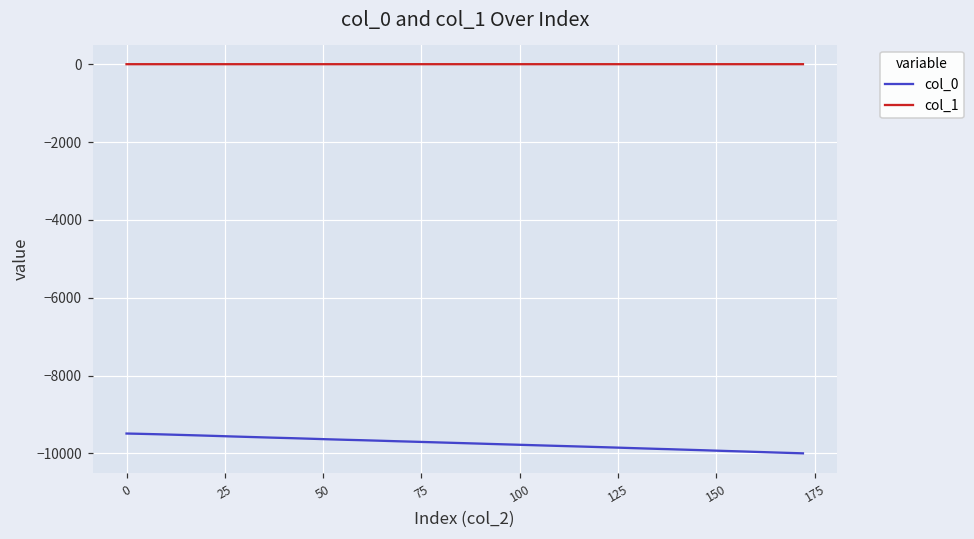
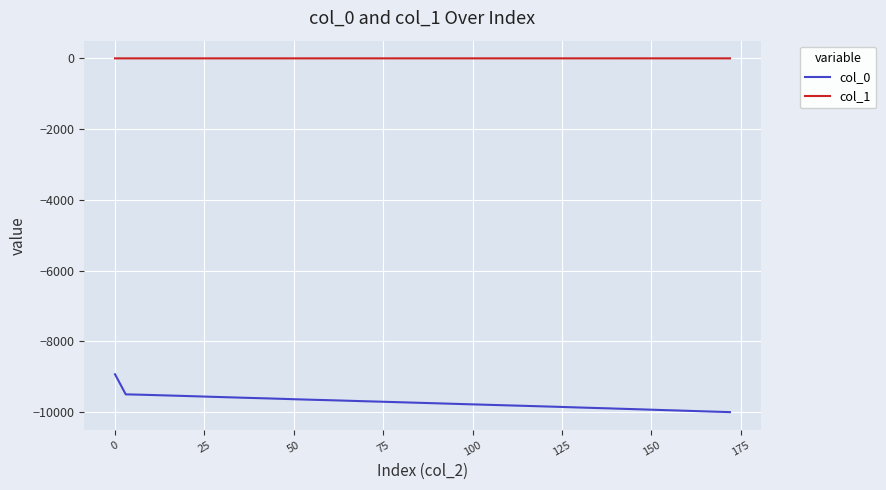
  {
    "col_0": {
-     "0": -9500
+     "0": -8900
    },
    "col_1": {
      "0": 0
    }
  }
